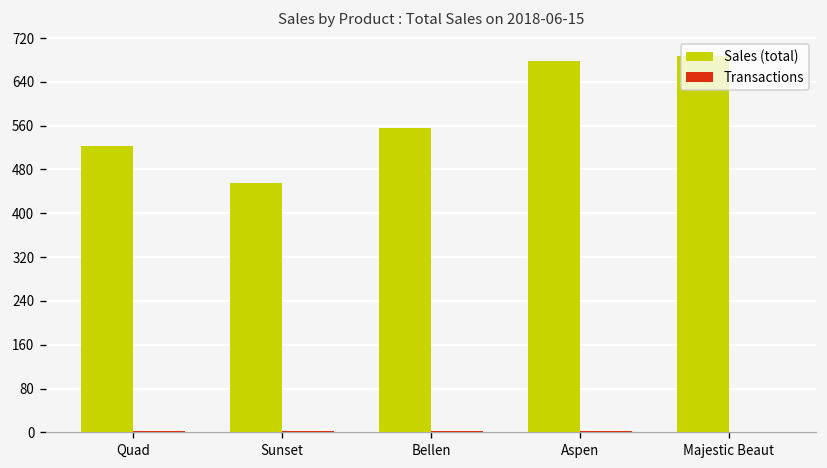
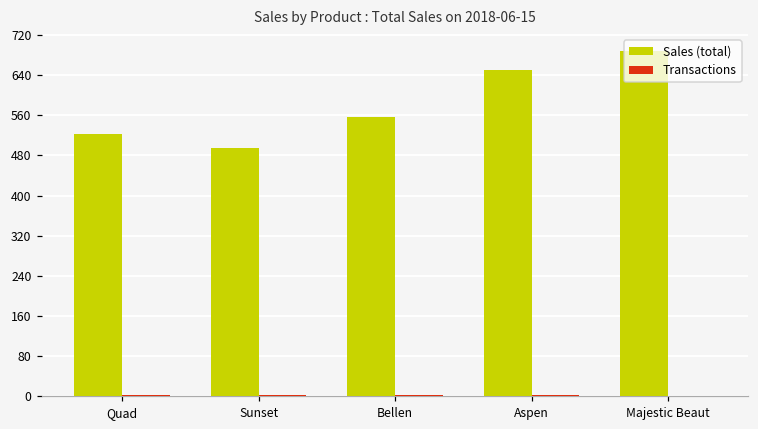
  {
    "Sales (total)": {
      "Quad": 520,
-     "Sunset": 460,
+     "Sunset": 490,
      "Bellen": 560,
-     "Aspen": 680
+     "Aspen": 650
    }
  }
